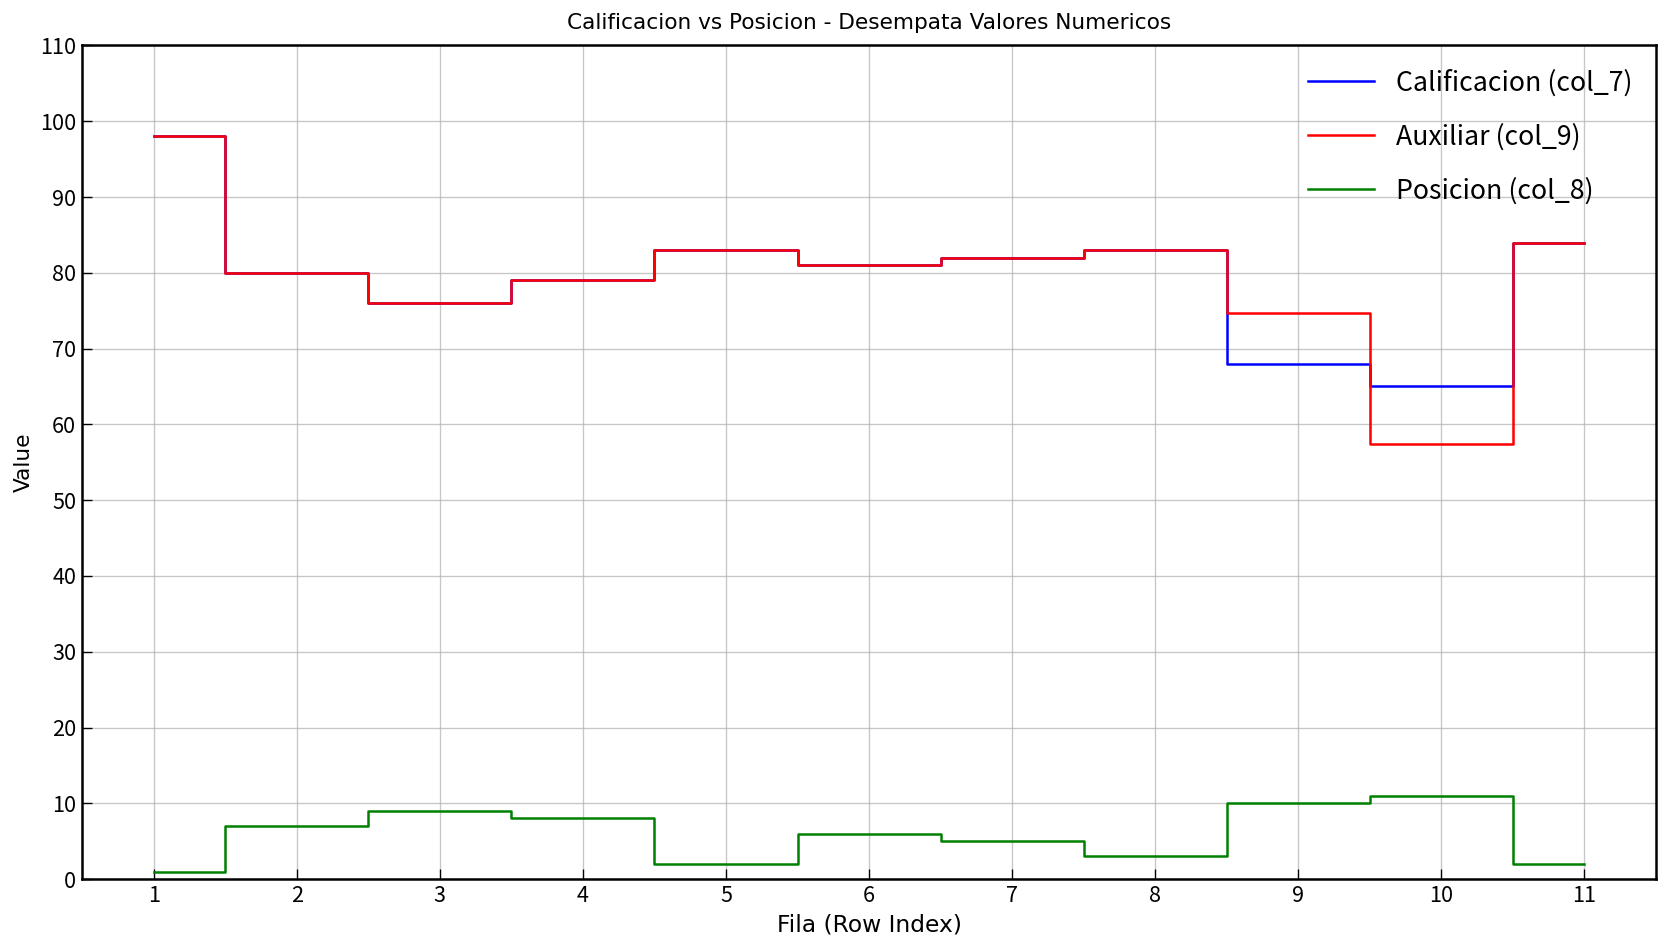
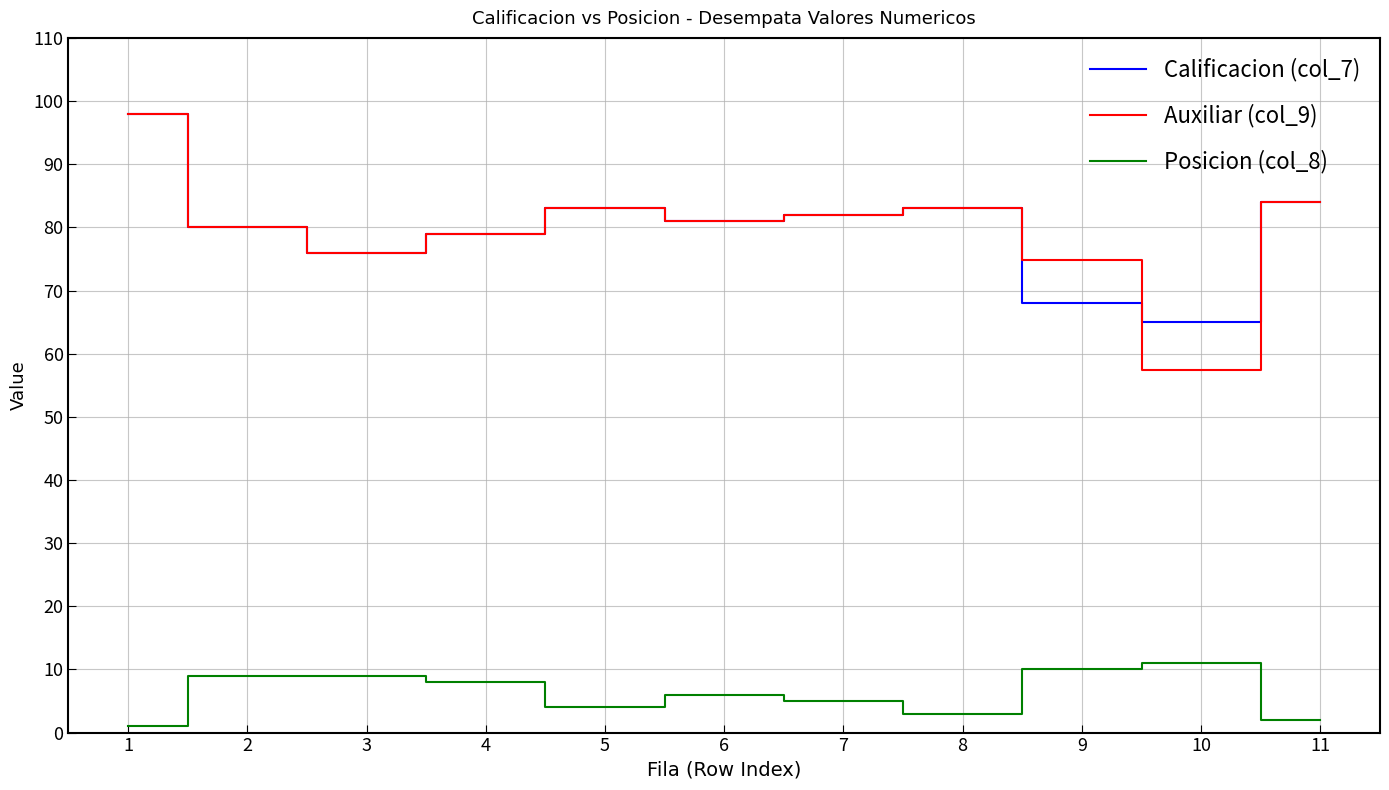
  {
    "Calificacion (col_7)": {
      "9": 68,
      "10": 65
    },
    "Auxiliar (col_9)": {
      "9": 75,
      "10": 57
    },
    "Posicion (col_8)": {
      "1": 1,
-     "2": 7,
+     "2": 9,
      "3": 9,
      "4": 8,
-     "5": 2,
+     "5": 4,
      "6": 6,
      "7": 5,
      "8": 3,
      "9": 10,
      "10": 11,
      "11": 2
    }
  }
